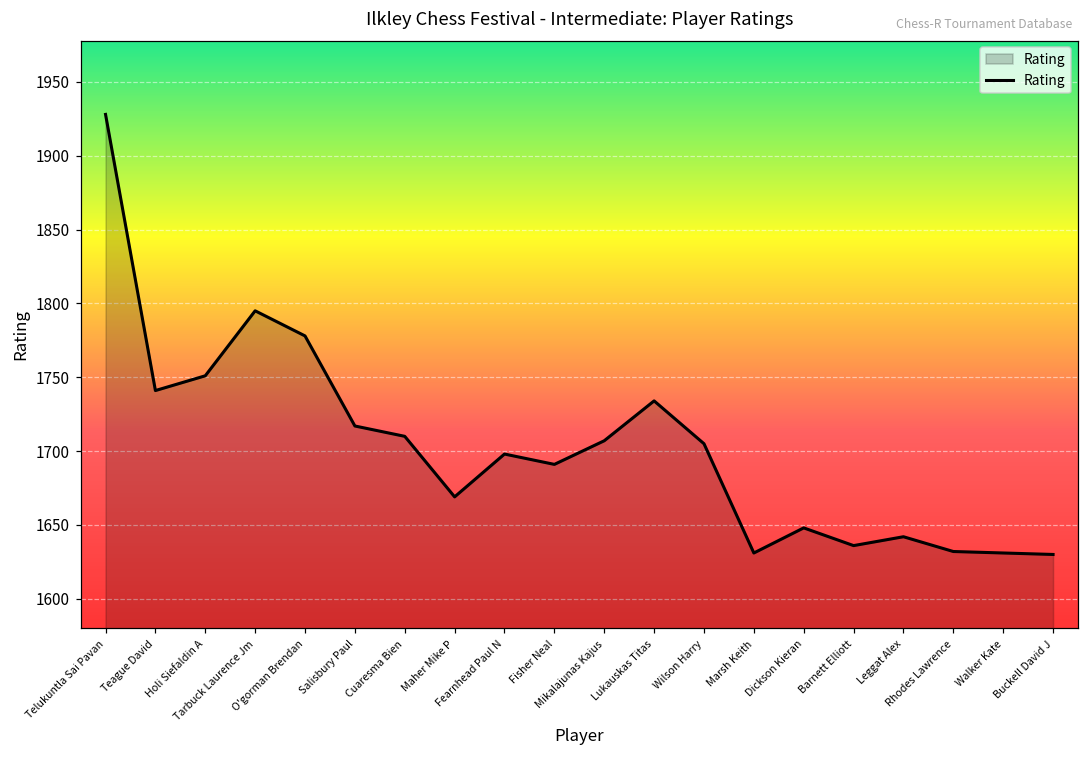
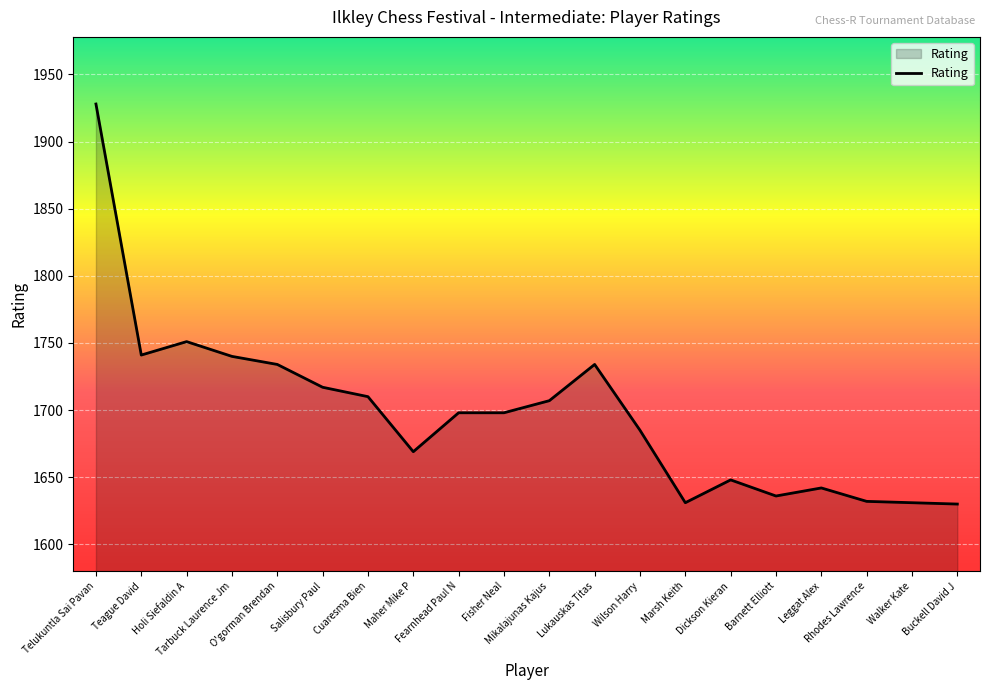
  {
    "Telukuntla Sai Pavan": 1928,
    "Teague David": 1741,
    "Holi Siefaldin A": 1751,
-   "Tarbuck Laurence Jm": 1795,
-   "O'gorman Brendan": 1778,
+   "Tarbuck Laurence Jm": 1740,
+   "O'gorman Brendan": 1734,
    "Salisbury Paul": 1717,
    "Cuaresma Bien": 1710,
    "Maher Mike P": 1669,
    "Fearnhead Paul N": 1698,
-   "Fisher Neal": 1691,
+   "Fisher Neal": 1698,
    "Mikalajunas Kajus": 1707,
    "Lukauskas Titas": 1734,
-   "Wilson Harry": 1705,
+   "Wilson Harry": 1685,
    "Marsh Keith": 1631,
    "Dickson Kieran": 1648,
    "Barnett Elliott": 1636,
    "Leggat Alex": 1642,
    "Rhodes Lawrence": 1632,
    "Walker Kate": 1631,
    "Buckell David J": 1630
  }
